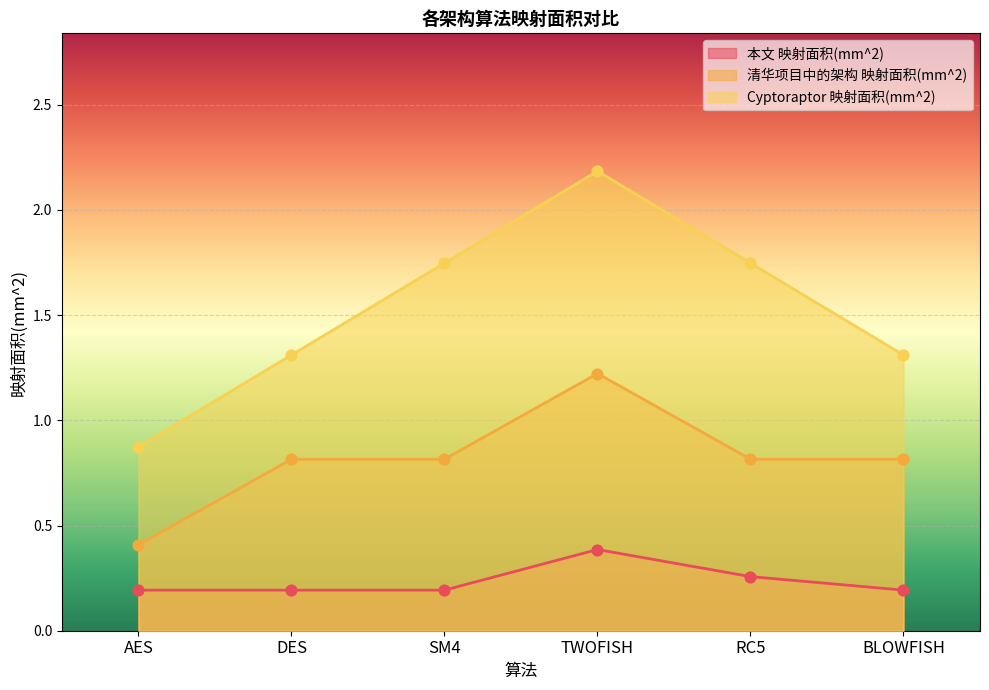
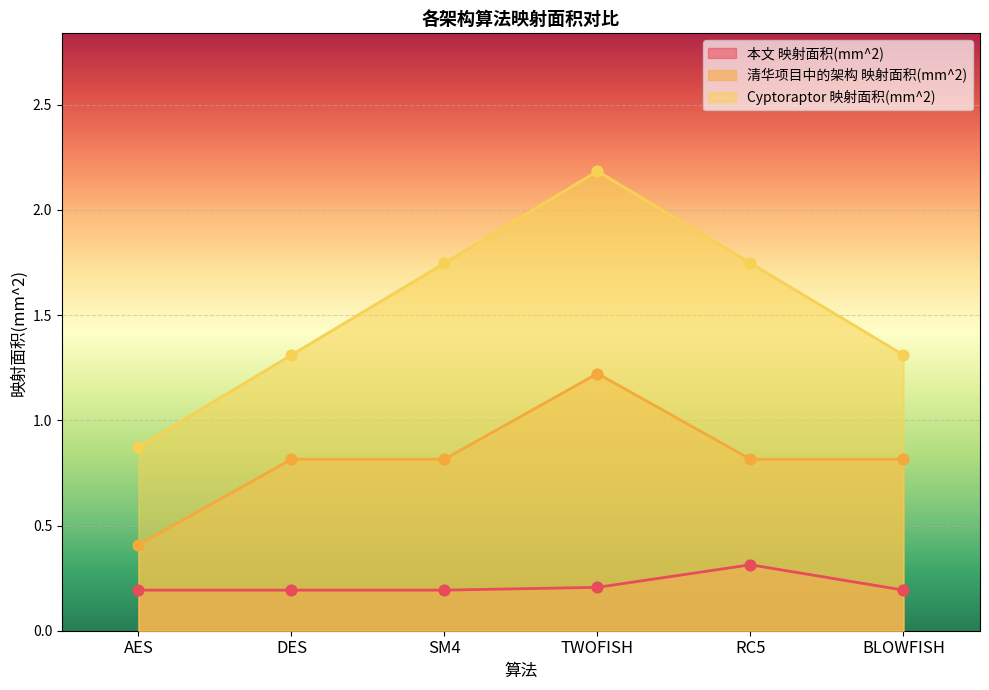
  {
    "本文 映射面积(mm^2)": {
      "AES": 0.19,
      "DES": 0.19,
      "SM4": 0.19,
-     "TWOFISH": 0.39,
-     "RC5": 0.26,
+     "TWOFISH": 0.21,
+     "RC5": 0.31,
      "BLOWFISH": 0.19
    }
  }
